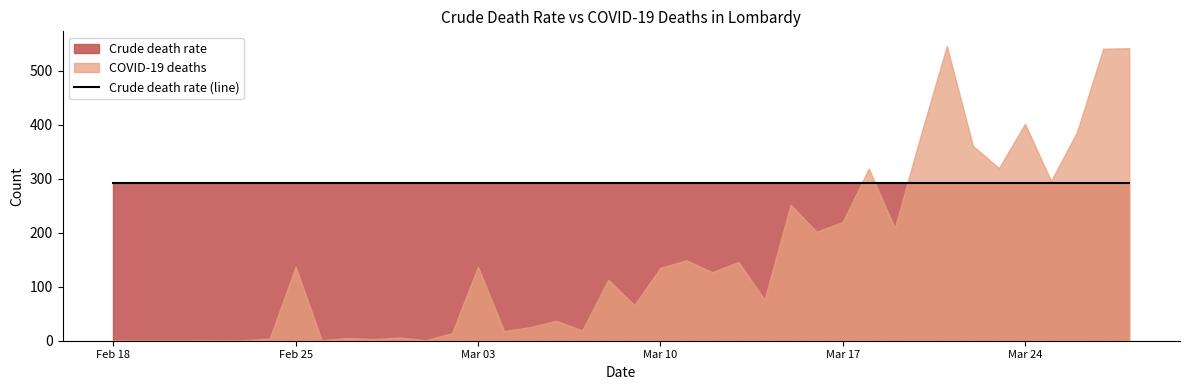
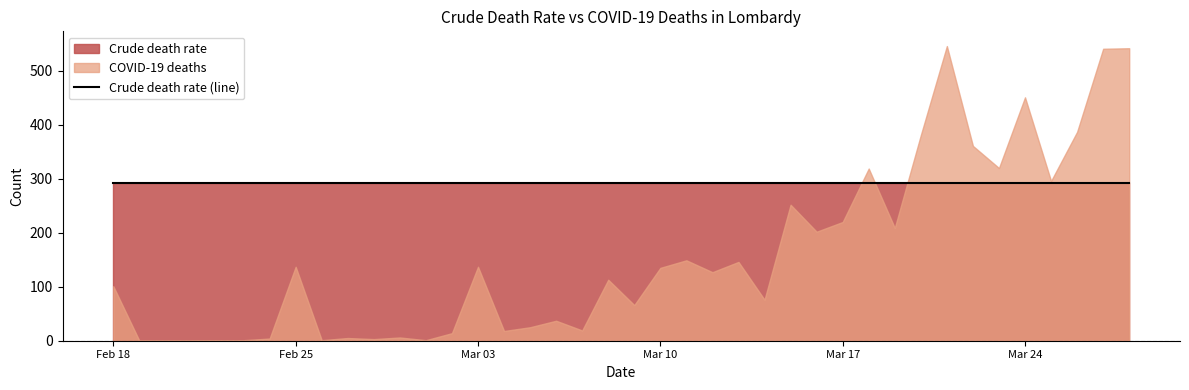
  {
    "Crude death rate": {
      "Feb 18": 290,
      "Feb 25": 290,
      "Mar 03": 290,
      "Mar 10": 290,
      "Mar 17": 290,
      "Mar 24": 290
    },
    "COVID-19 deaths": {
-     "Feb 18": 0,
+     "Feb 18": 100,
      "Feb 25": 140,
      "Mar 03": 140,
      "Mar 10": 140,
      "Mar 17": 220,
-     "Mar 24": 400
+     "Mar 24": 450
    }
  }
